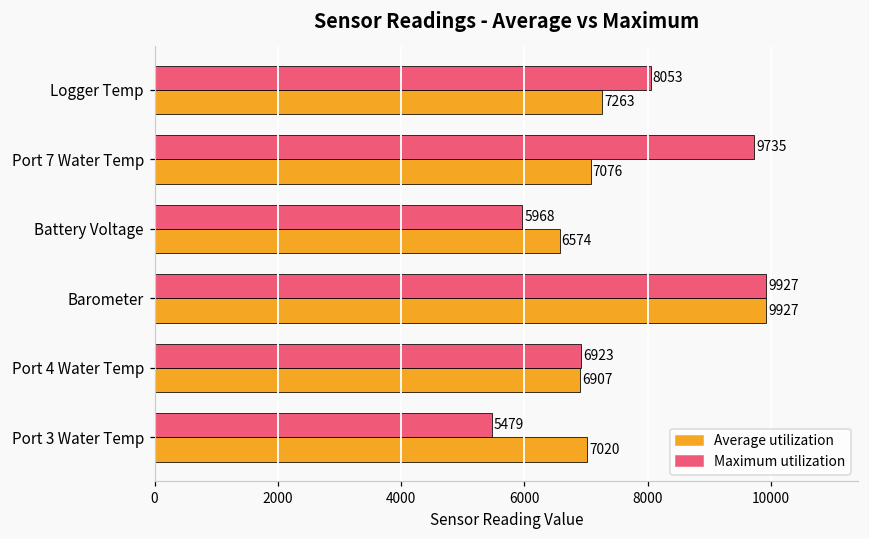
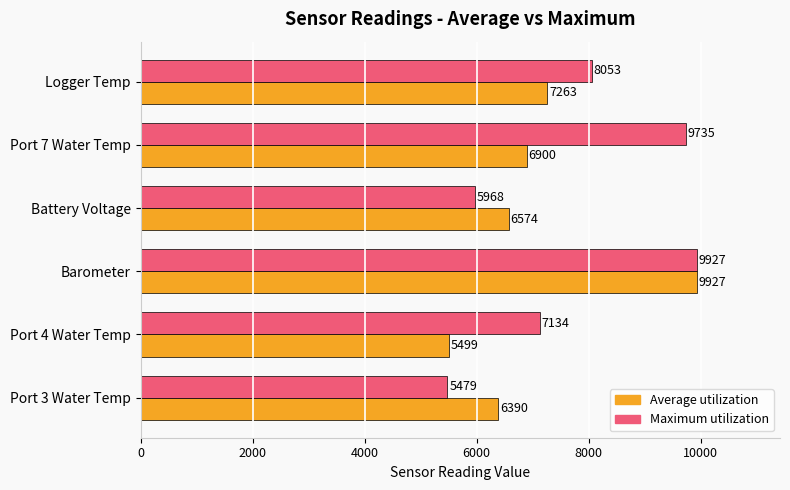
  {
    "Average utilization": {
      "Logger Temp": 7263,
-     "Port 7 Water Temp": 7076,
+     "Port 7 Water Temp": 6900,
      "Battery Voltage": 6574,
      "Barometer": 9927,
-     "Port 4 Water Temp": 6907,
-     "Port 3 Water Temp": 7020
+     "Port 4 Water Temp": 5499,
+     "Port 3 Water Temp": 6390
    },
    "Maximum utilization": {
      "Logger Temp": 8053,
      "Port 7 Water Temp": 9735,
      "Battery Voltage": 5968,
      "Barometer": 9927,
-     "Port 4 Water Temp": 6923,
+     "Port 4 Water Temp": 7134,
      "Port 3 Water Temp": 5479
    }
  }
